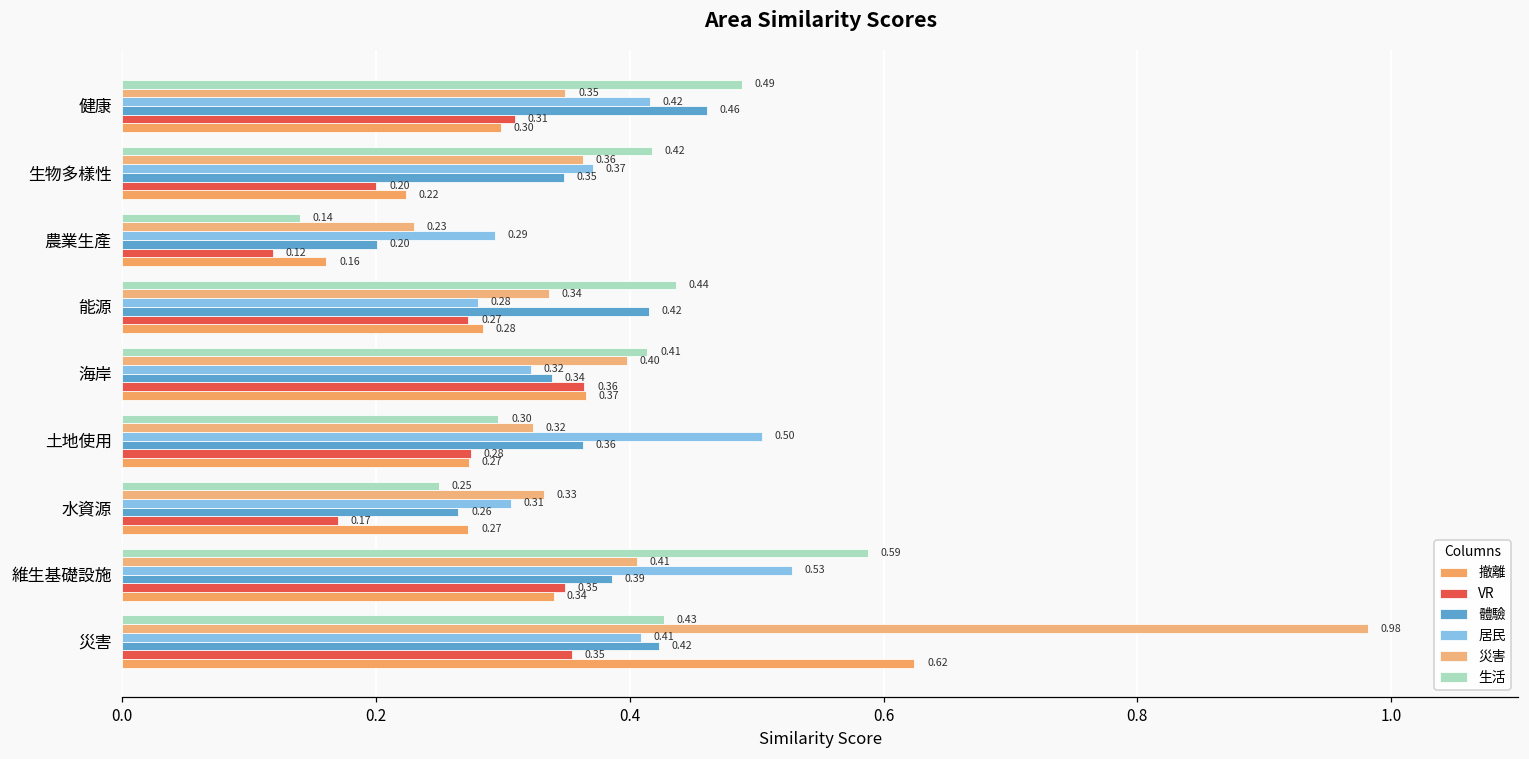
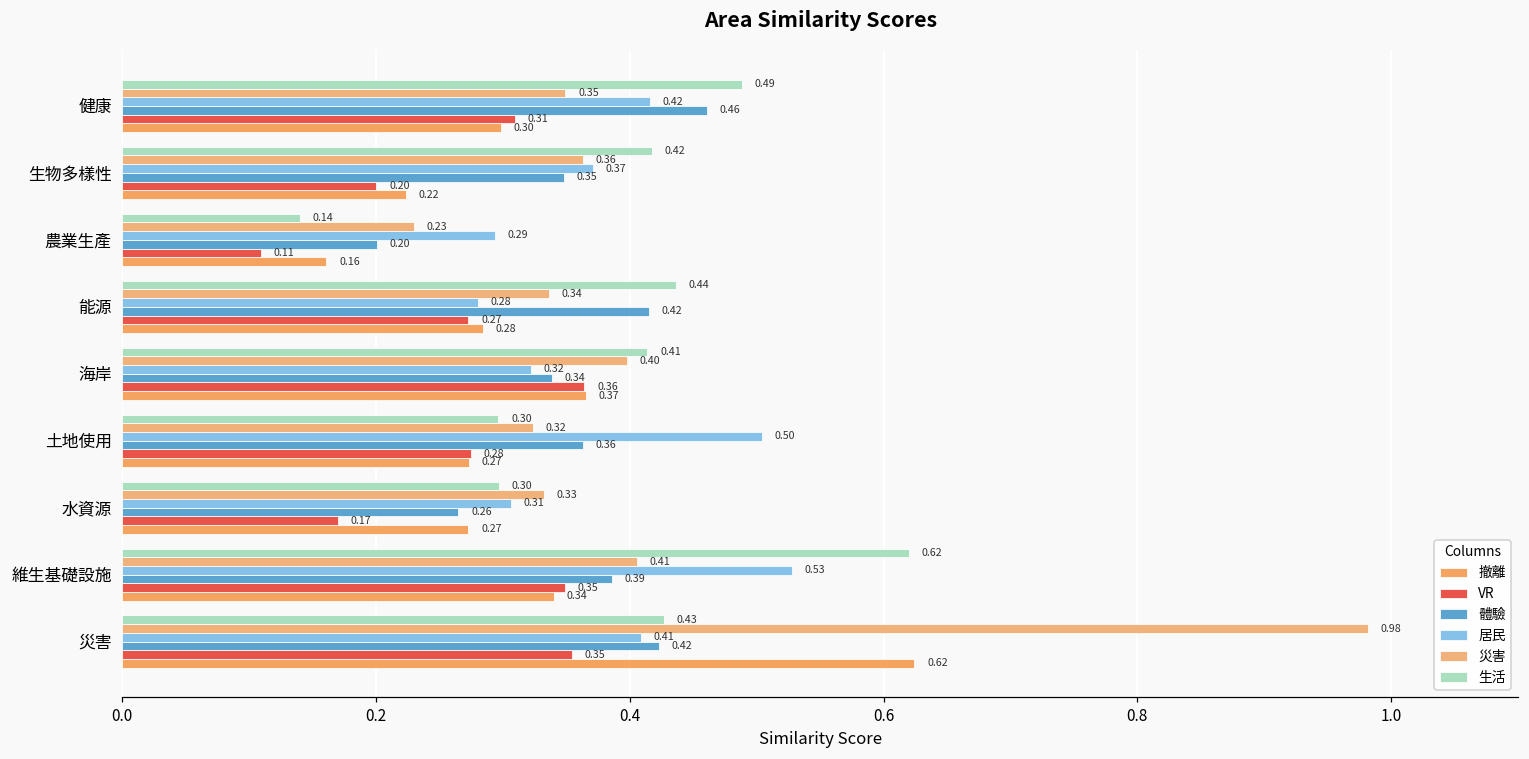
  {
    "VR": {
      "健康": 0.31,
      "生物多樣性": 0.20,
-     "農業生產": 0.12,
+     "農業生產": 0.11,
      "能源": 0.27,
      "水資源": 0.17,
      "維生基礎設施": 0.35,
      "災害": 0.35
    },
    "生活": {
      "健康": 0.49,
      "生物多樣性": 0.42,
      "農業生產": 0.14,
      "能源": 0.44,
      "海岸": 0.41,
      "土地使用": 0.30,
-     "水資源": 0.25,
-     "維生基礎設施": 0.59,
+     "水資源": 0.30,
+     "維生基礎設施": 0.62,
      "災害": 0.43
    }
  }
